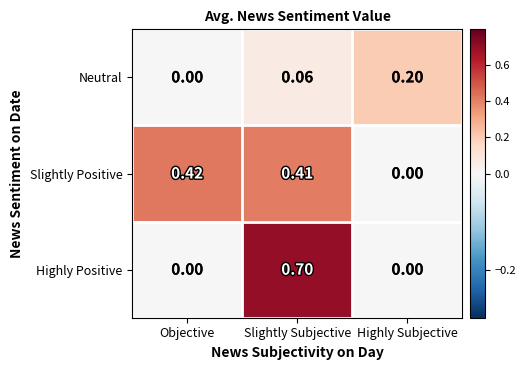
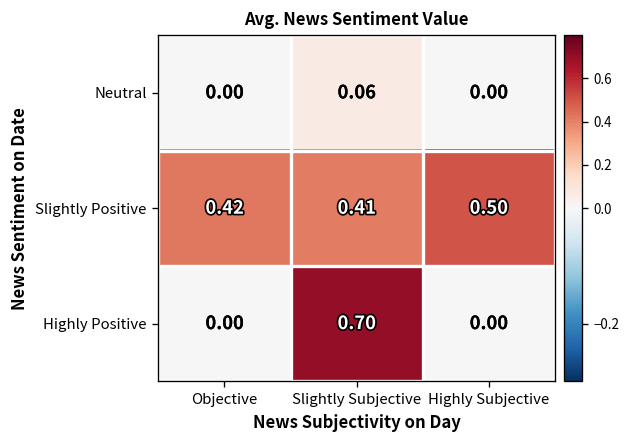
  {
    "Neutral": {
      "Objective": 0.00,
      "Slightly Subjective": 0.06,
-     "Highly Subjective": 0.20
+     "Highly Subjective": 0.00
    },
    "Slightly Positive": {
      "Objective": 0.42,
      "Slightly Subjective": 0.41,
-     "Highly Subjective": 0.00
+     "Highly Subjective": 0.50
    },
    "Highly Positive": {
      "Objective": 0.00,
      "Slightly Subjective": 0.70,
      "Highly Subjective": 0.00
    }
  }
